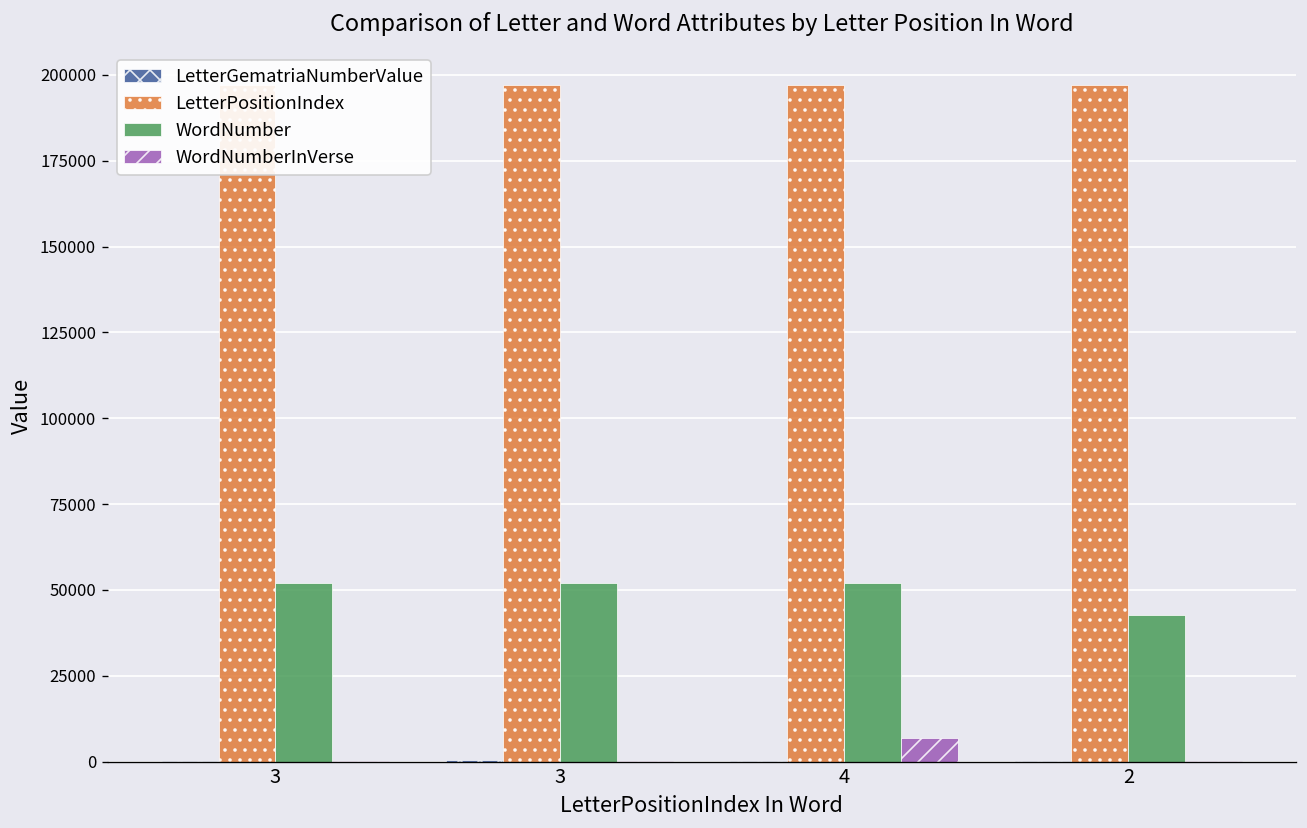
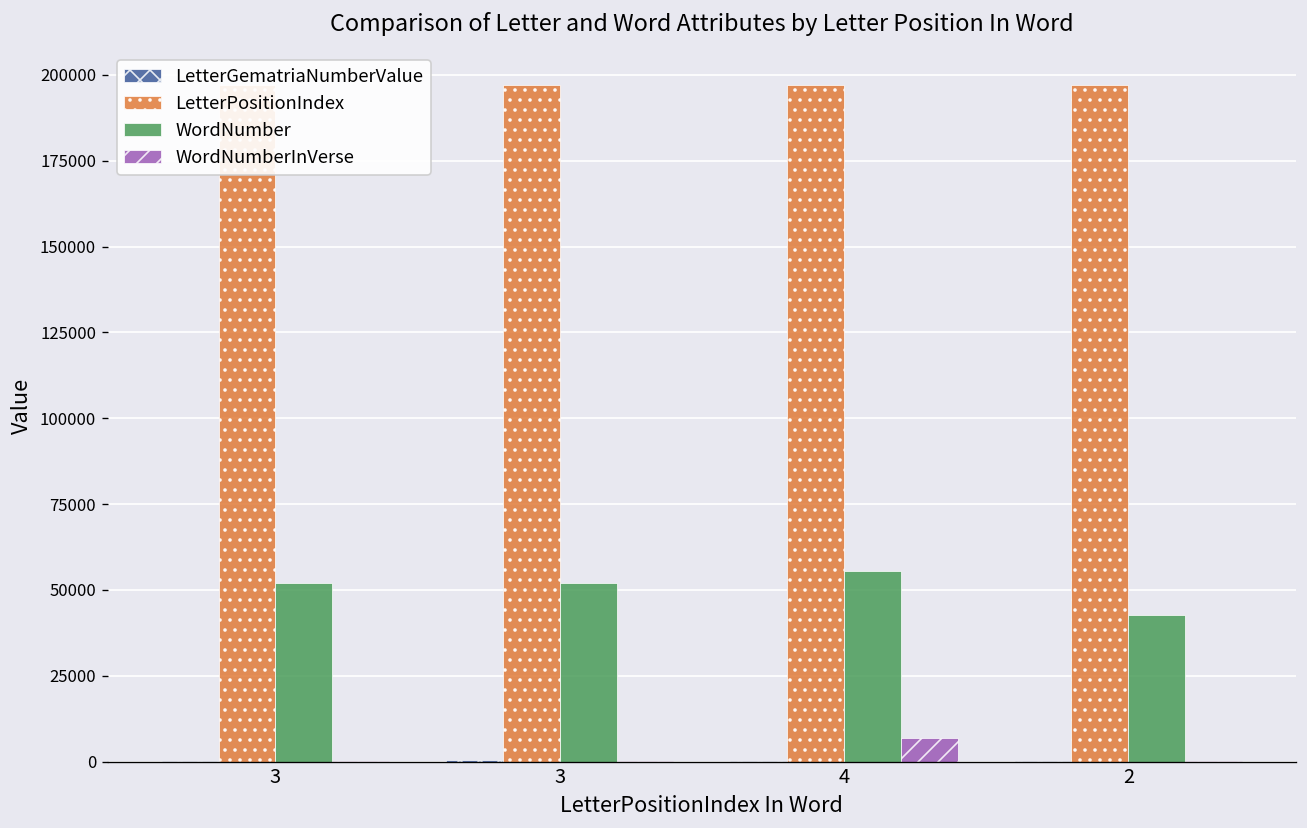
  {
    "LetterPositionIndex": {
      "4": 197000,
      "2": 197000
    },
    "WordNumber": {
-     "4": 52000,
+     "4": 56000,
      "2": 43000
    },
    "WordNumberInVerse": {
      "4": 7000
    }
  }
